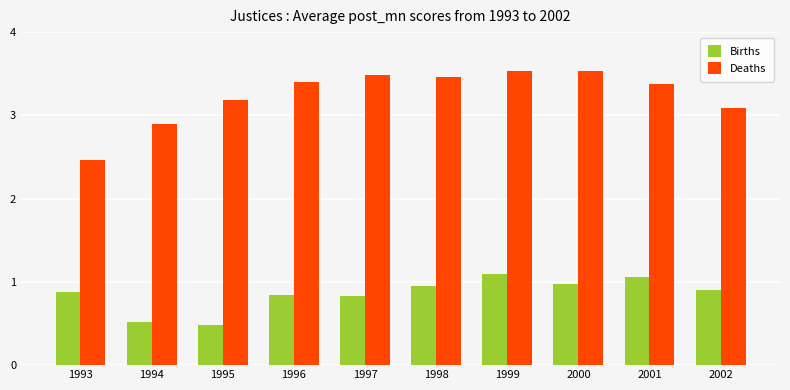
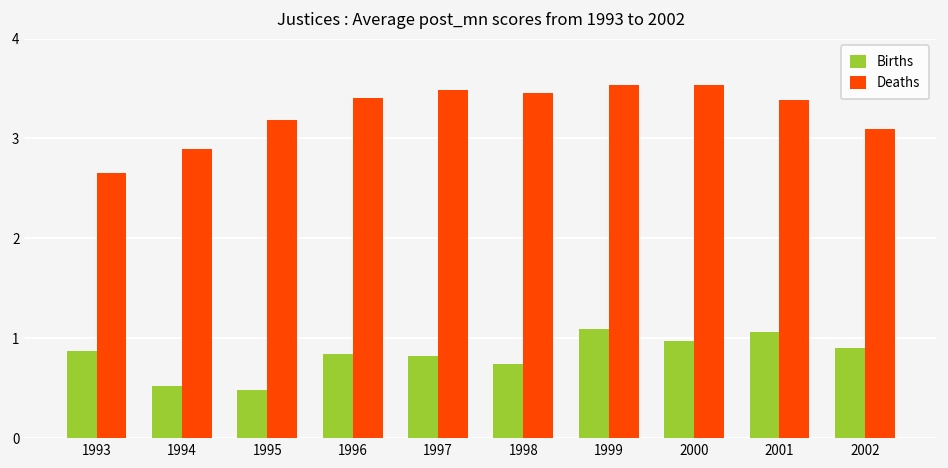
  {
    "Births": {
      "1993": 0.9,
      "1994": 0.5,
      "1995": 0.5,
      "1996": 0.8,
      "1997": 0.8,
-     "1998": 1.0,
+     "1998": 0.7,
      "1999": 1.1,
      "2000": 1.0,
      "2001": 1.1,
      "2002": 0.9
    },
    "Deaths": {
-     "1993": 2.5,
+     "1993": 2.7,
      "1994": 2.9,
      "1995": 3.2,
      "1996": 3.4,
      "1997": 3.5,
      "1998": 3.5,
      "1999": 3.5,
      "2000": 3.5,
      "2001": 3.4,
      "2002": 3.1
    }
  }
